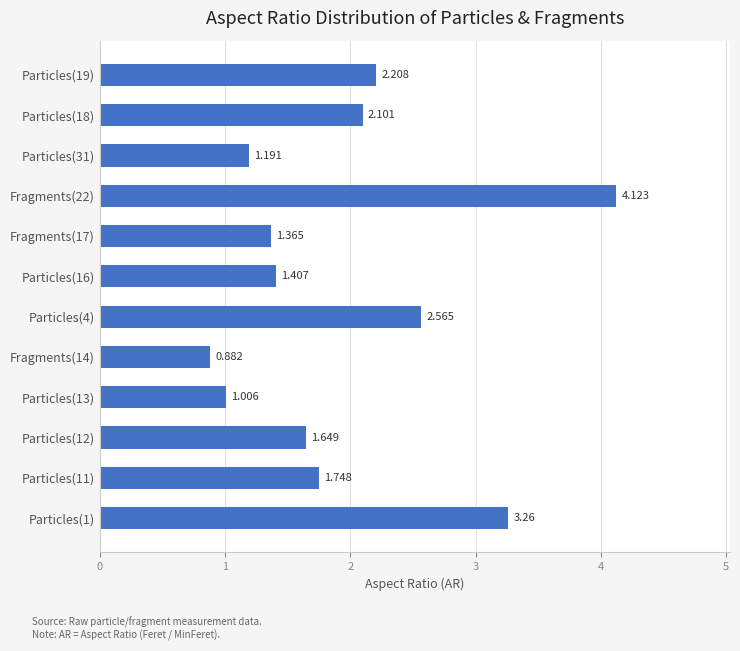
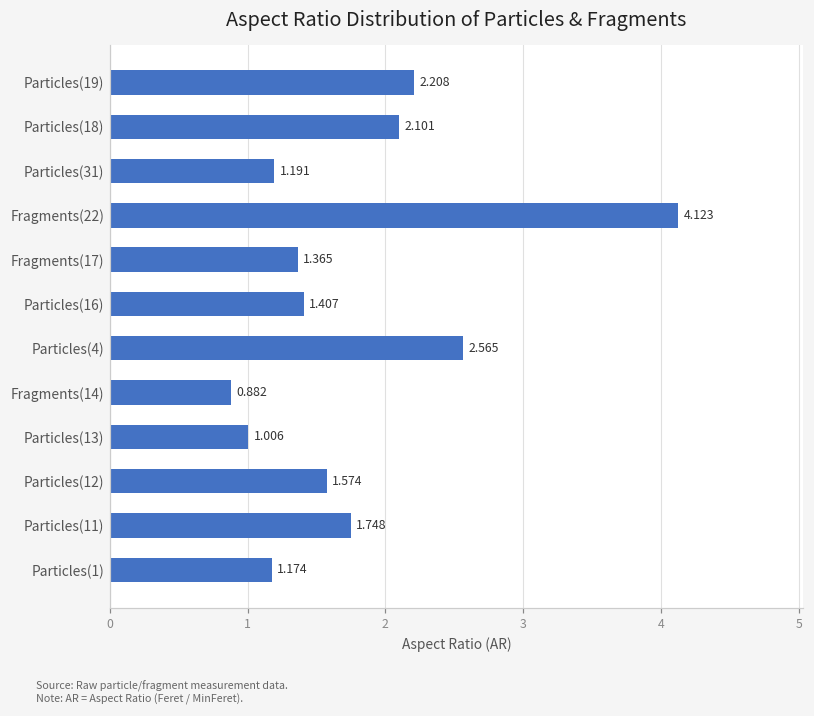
  {
    "Particles(19)": 2.208,
    "Particles(18)": 2.101,
    "Particles(31)": 1.191,
    "Fragments(22)": 4.123,
    "Fragments(17)": 1.365,
    "Particles(16)": 1.407,
    "Particles(4)": 2.565,
    "Fragments(14)": 0.882,
    "Particles(13)": 1.006,
-   "Particles(12)": 1.649,
+   "Particles(12)": 1.574,
    "Particles(11)": 1.748,
-   "Particles(1)": 3.26
+   "Particles(1)": 1.174
  }
